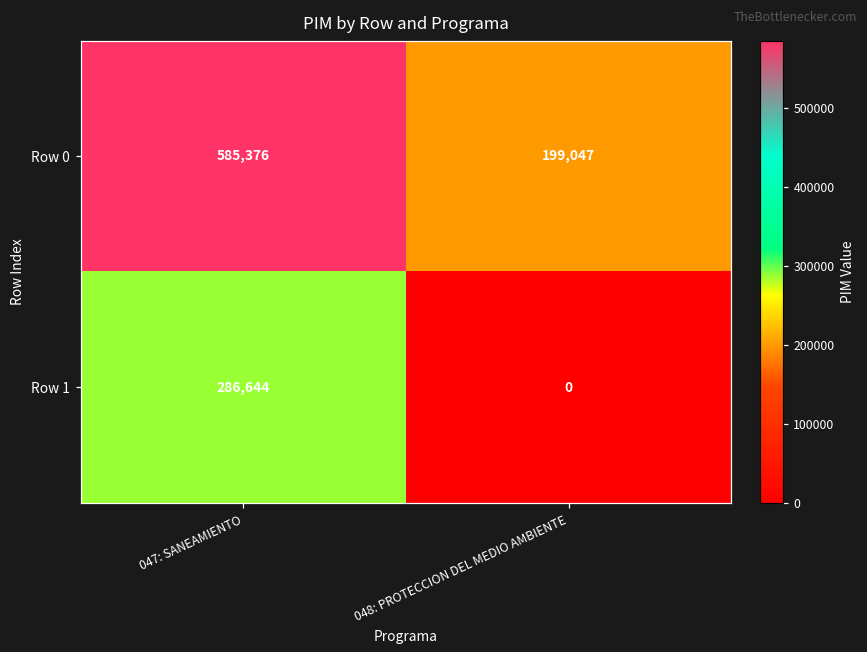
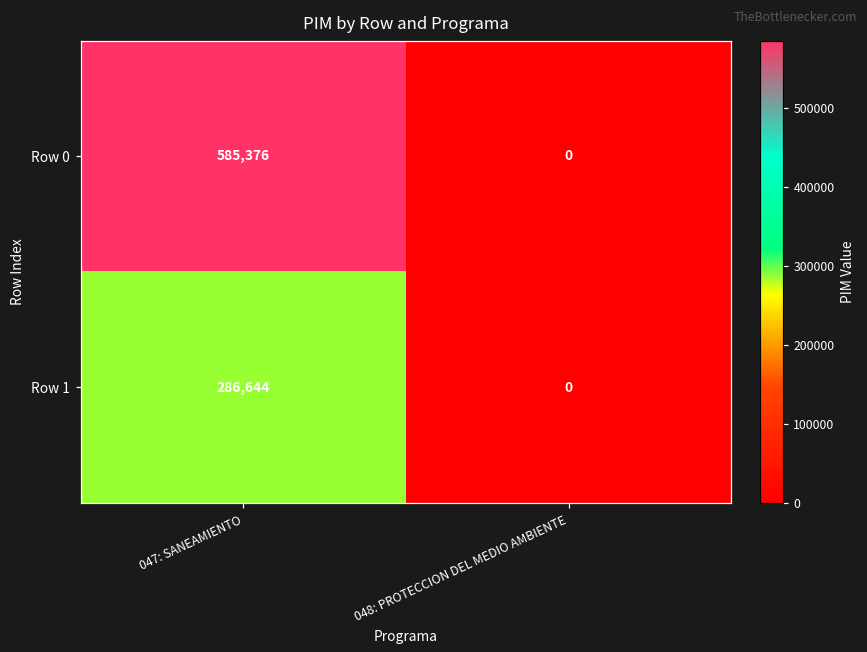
  {
    "Row 0": {
      "047: SANEAMIENTO": "585,376",
-     "048: PROTECCION DEL MEDIO AMBIENTE": "199,047"
+     "048: PROTECCION DEL MEDIO AMBIENTE": "0"
    },
    "Row 1": {
      "047: SANEAMIENTO": "286,644",
      "048: PROTECCION DEL MEDIO AMBIENTE": "0"
    }
  }
